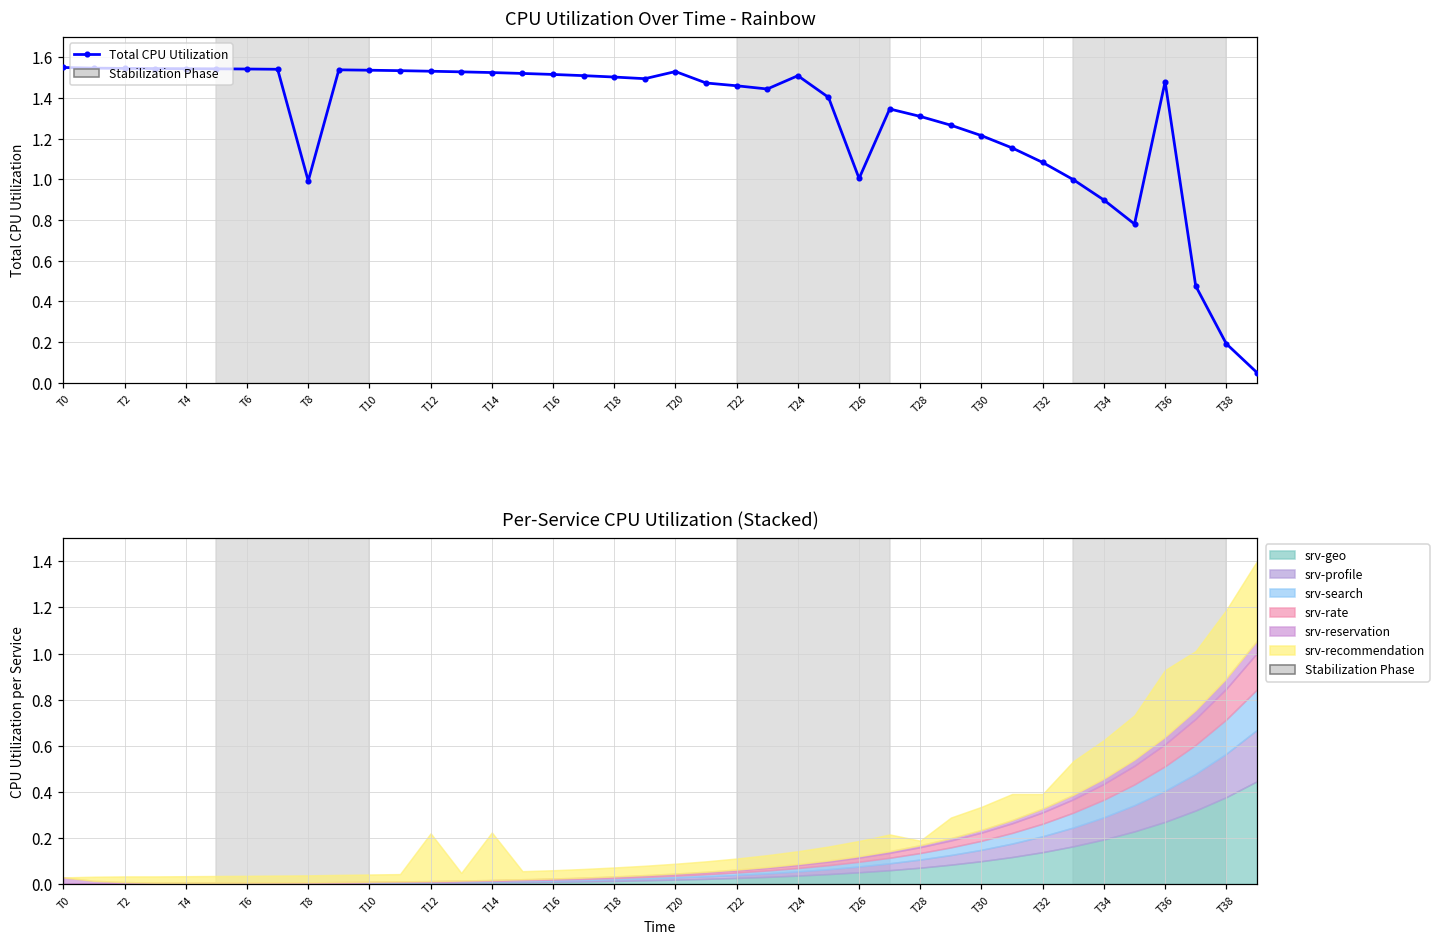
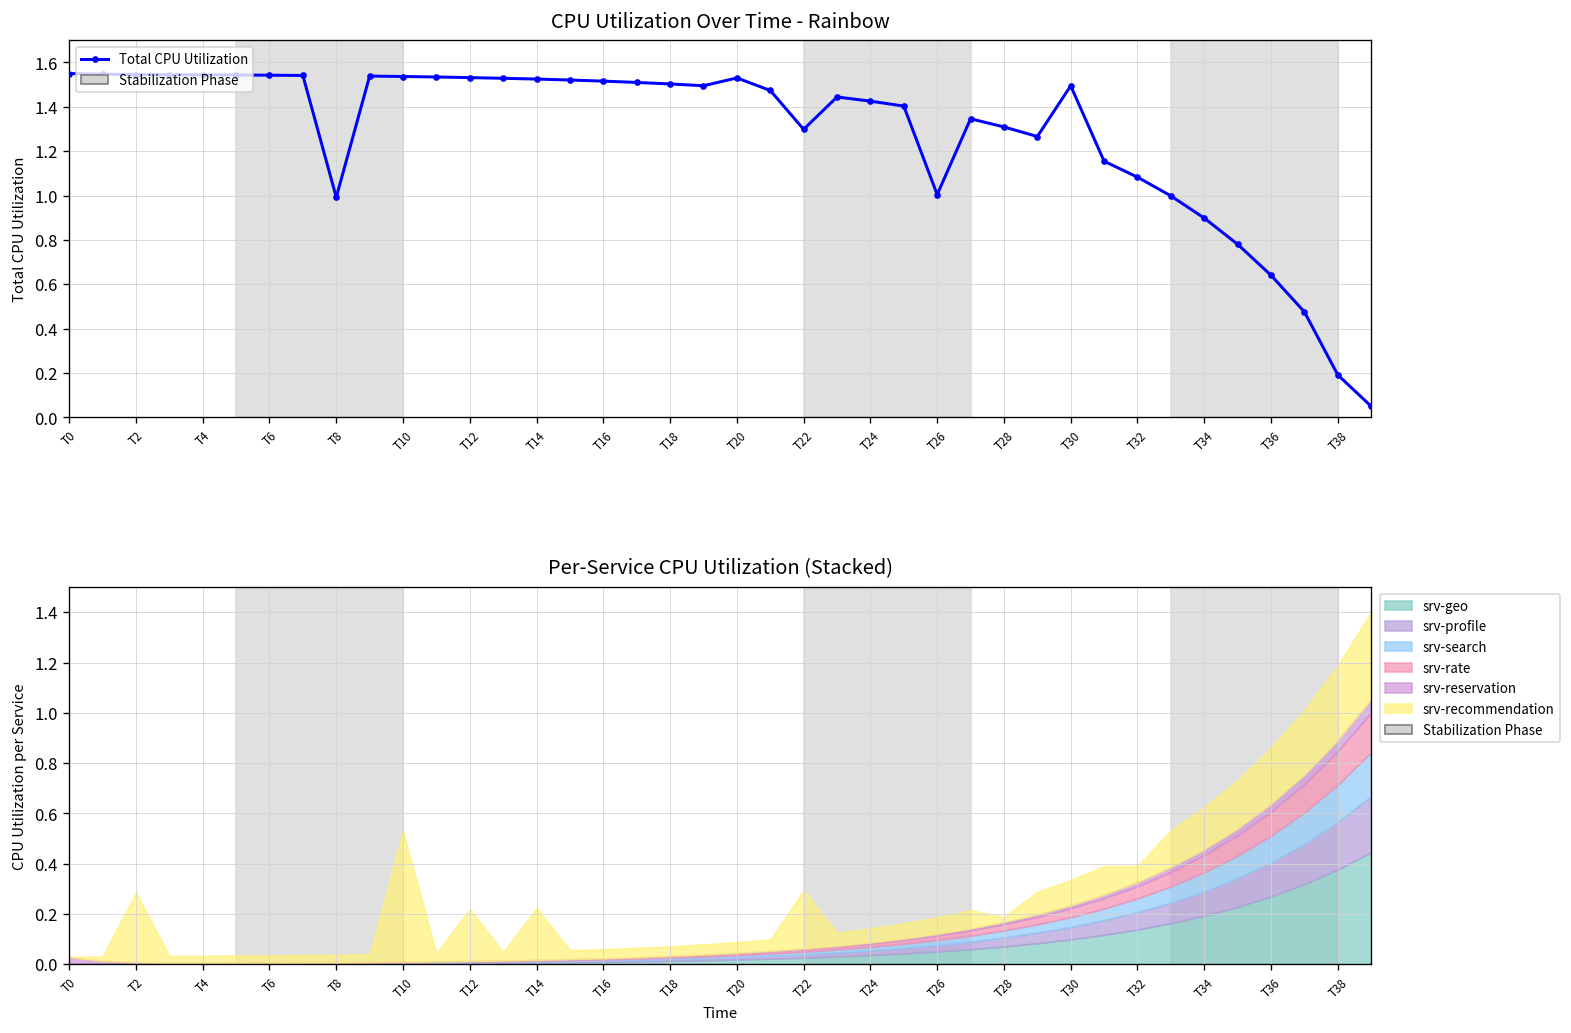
  {
    "CPU Utilization Over Time - Rainbow": {
      "T0": 1.55,
      "T6": 1.54,
      "T8": 0.99,
      "T10": 1.54,
      "T12": 1.53,
      "T14": 1.53,
      "T16": 1.52,
      "T18": 1.50,
      "T20": 1.53,
-     "T22": 1.46,
-     "T24": 1.51,
+     "T22": 1.30,
+     "T24": 1.43,
      "T26": 1.00,
      "T28": 1.31,
-     "T30": 1.21,
+     "T30": 1.49,
      "T32": 1.08,
      "T34": 0.90,
-     "T36": 1.48,
+     "T36": 0.64,
      "T38": 0.19
    },
    "Per-Service CPU Utilization (Stacked)": {
      "srv-recommendation": {
-       "T2": 0.02,
+       "T2": 0.28,
        "T4": 0.03,
        "T6": 0.03,
        "T8": 0.03,
-       "T10": 0.03,
+       "T10": 0.52,
        "T12": 0.21,
        "T14": 0.21,
        "T16": 0.04,
        "T18": 0.04,
        "T20": 0.04,
-       "T22": 0.05,
+       "T22": 0.23,
        "T24": 0.06,
        "T26": 0.07,
        "T28": 0.02,
        "T30": 0.10,
        "T32": 0.06,
        "T34": 0.17,
-       "T36": 0.29,
+       "T36": 0.22,
        "T38": 0.30
      }
    }
  }
